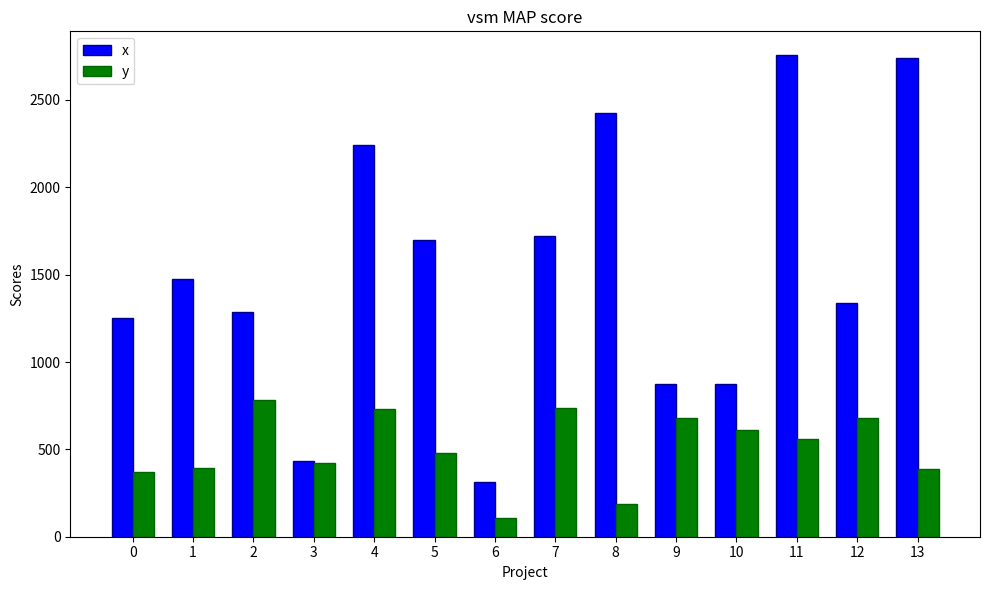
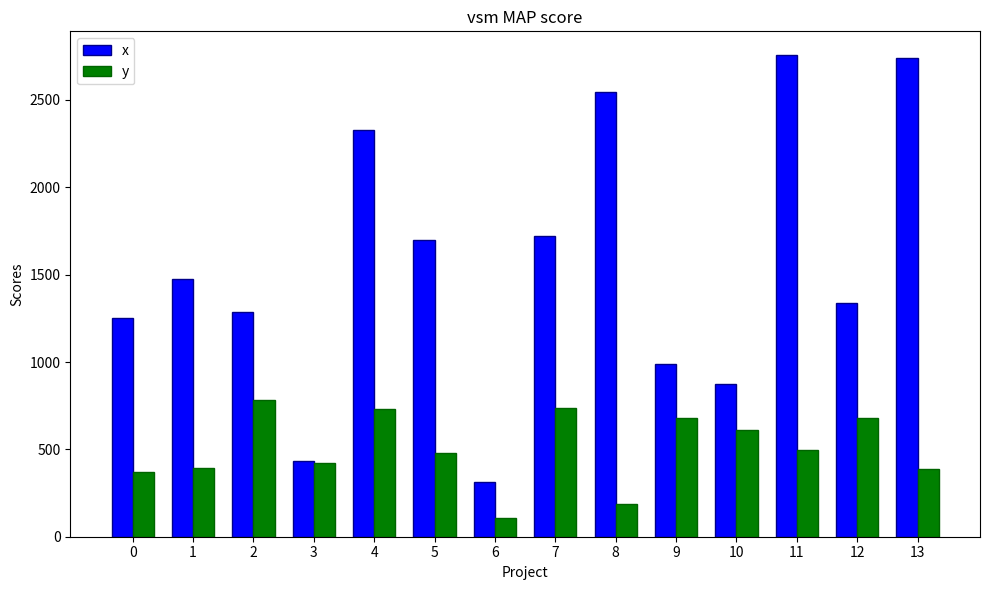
  {
    "x": {
      "0": 1250,
      "1": 1480,
      "2": 1290,
      "3": 430,
-     "4": 2240,
+     "4": 2330,
      "5": 1700,
      "6": 310,
      "7": 1720,
-     "8": 2420,
-     "9": 880,
+     "8": 2550,
+     "9": 990,
      "10": 880,
      "11": 2760,
      "12": 1340,
      "13": 2740
    },
    "y": {
      "0": 370,
      "1": 390,
      "2": 780,
      "3": 420,
      "4": 730,
      "5": 480,
      "6": 110,
      "7": 740,
      "8": 190,
      "9": 680,
      "10": 610,
-     "11": 560,
+     "11": 490,
      "12": 680,
      "13": 390
    }
  }
